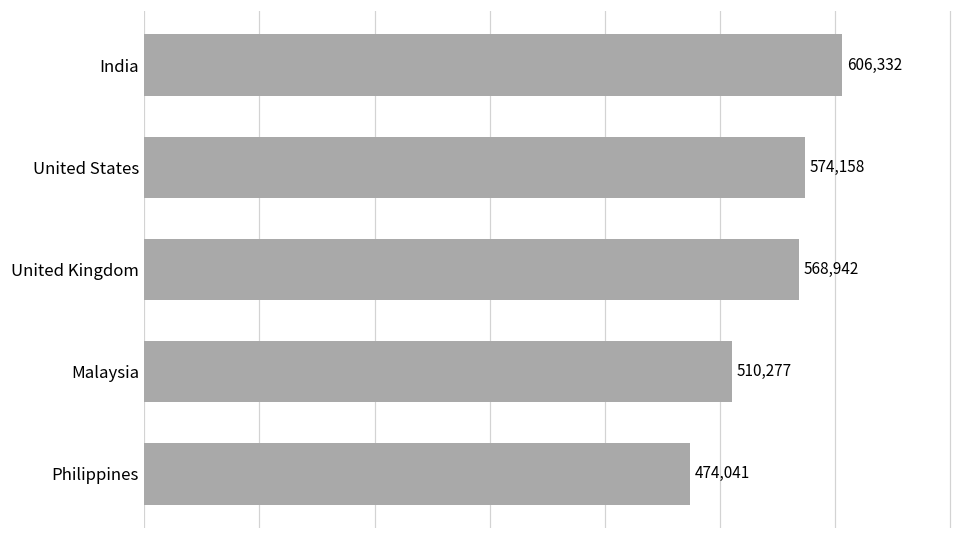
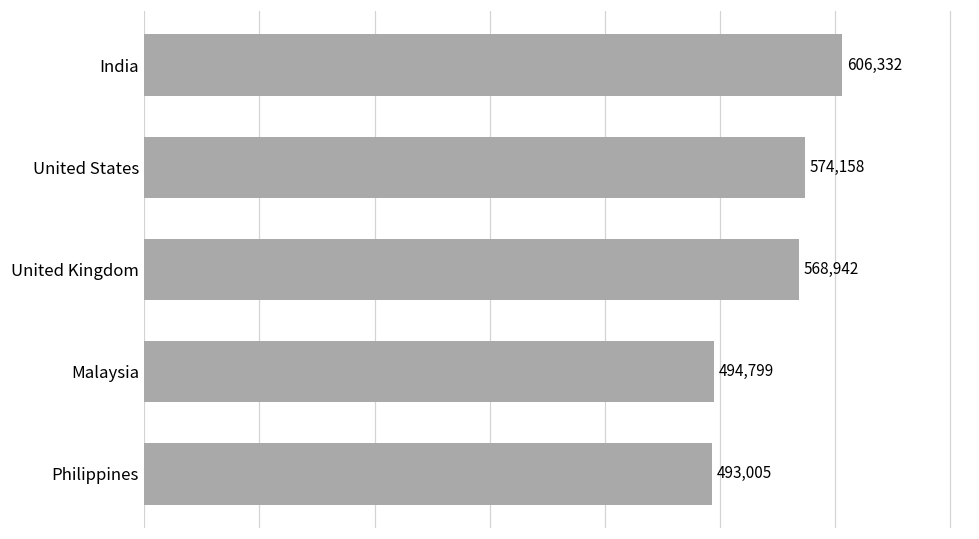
  {
    "India": "606,332",
    "United States": "574,158",
    "United Kingdom": "568,942",
-   "Malaysia": "510,277",
-   "Philippines": "474,041"
+   "Malaysia": "494,799",
+   "Philippines": "493,005"
  }
